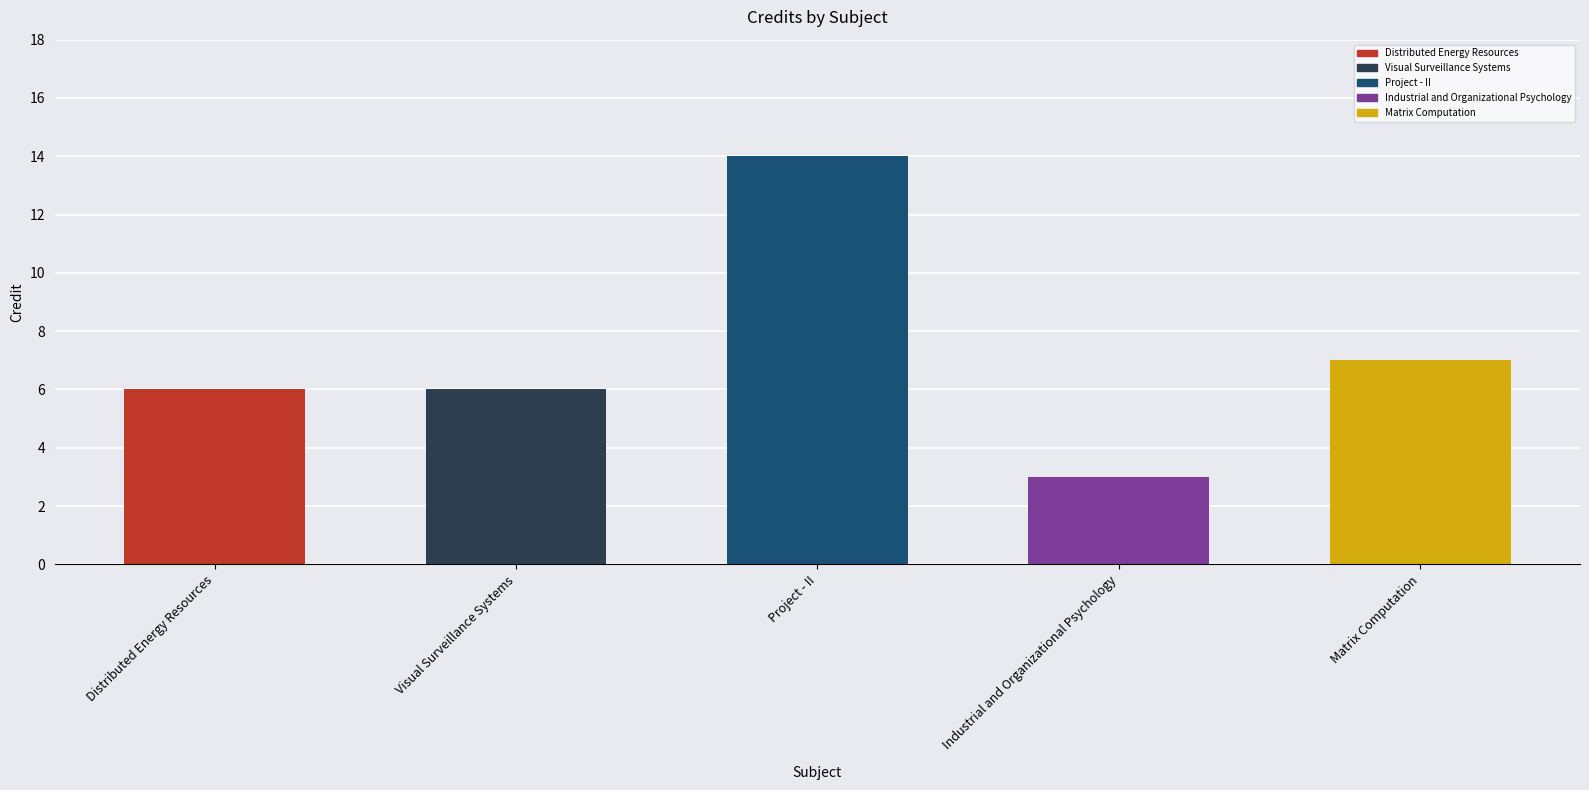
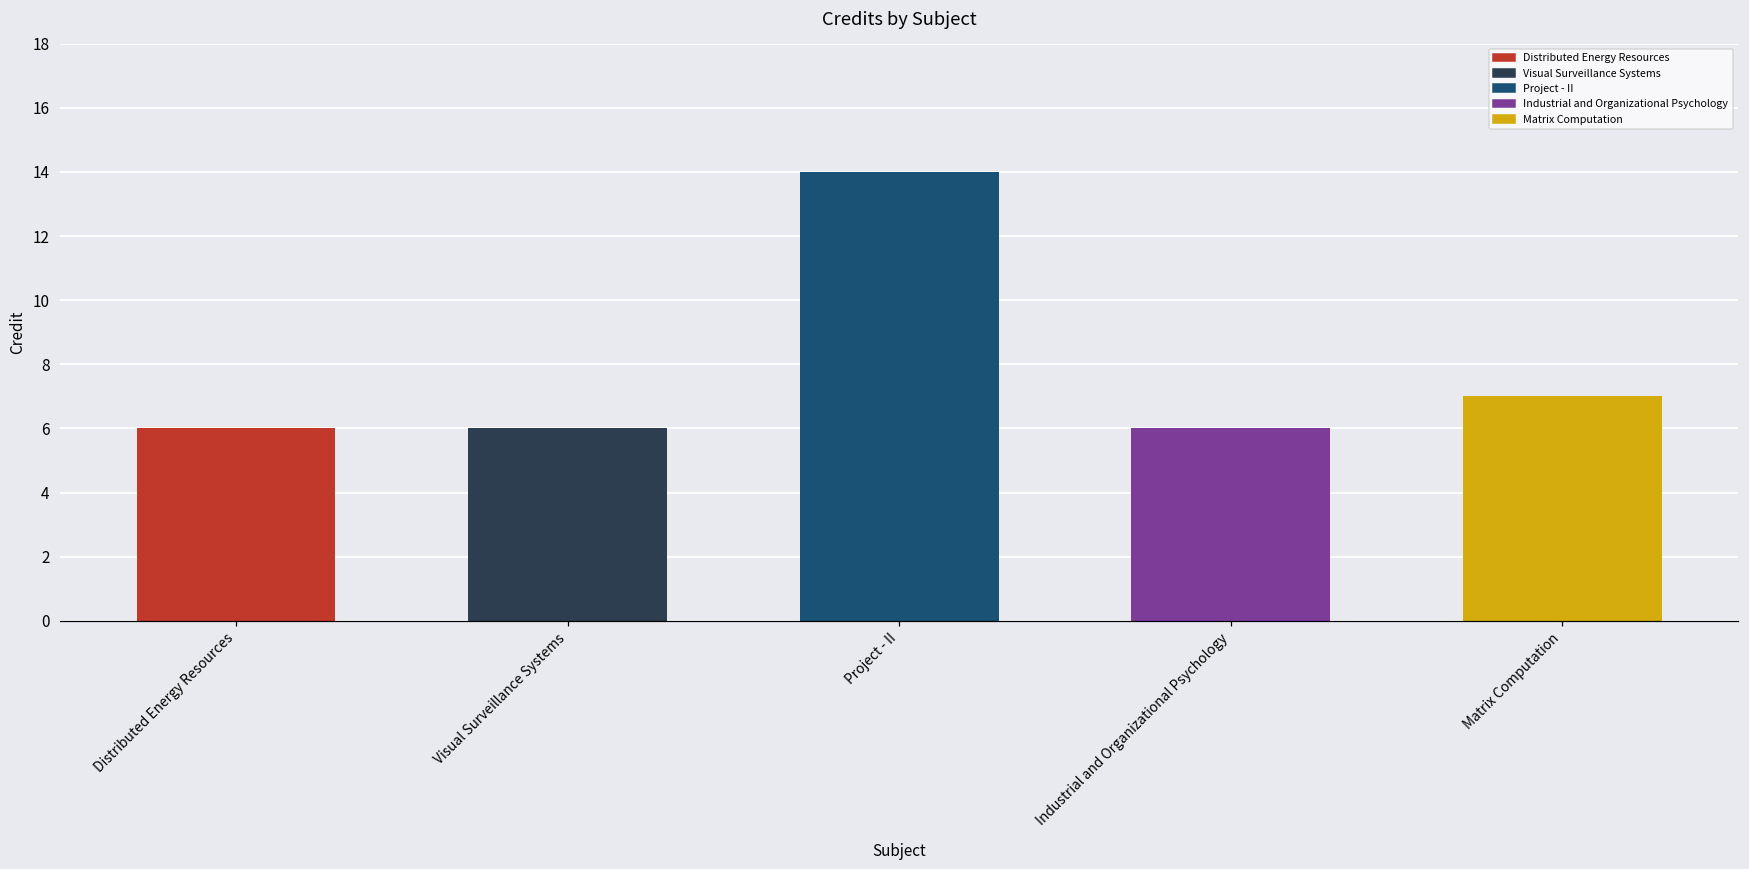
  {
    "Distributed Energy Resources": 6,
    "Visual Surveillance Systems": 6,
    "Project - II": 14,
-   "Industrial and Organizational Psychology": 3,
+   "Industrial and Organizational Psychology": 6,
    "Matrix Computation": 7
  }
